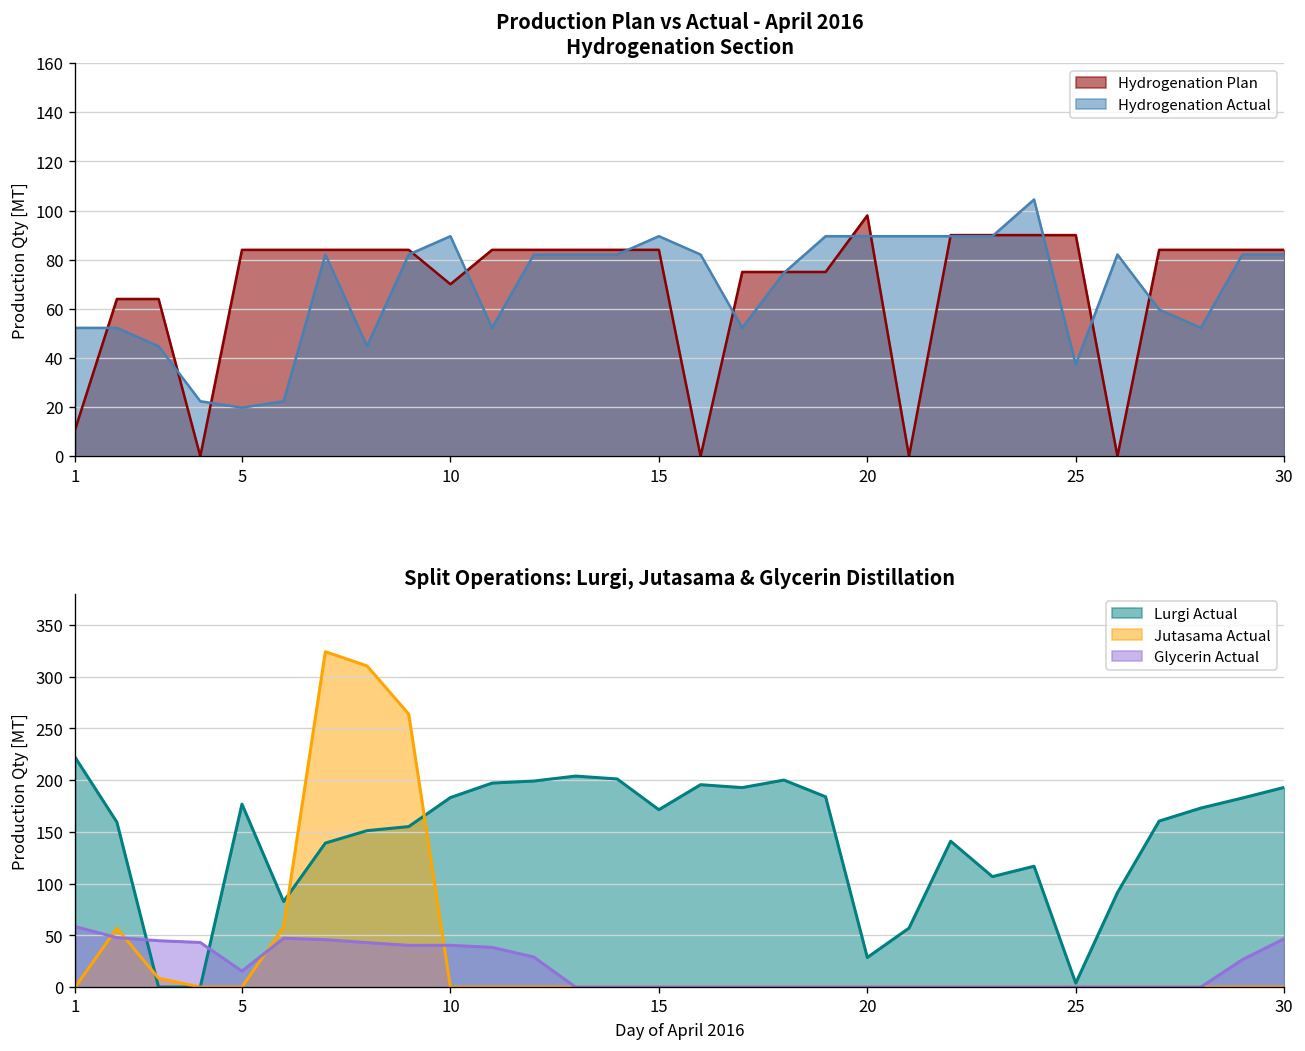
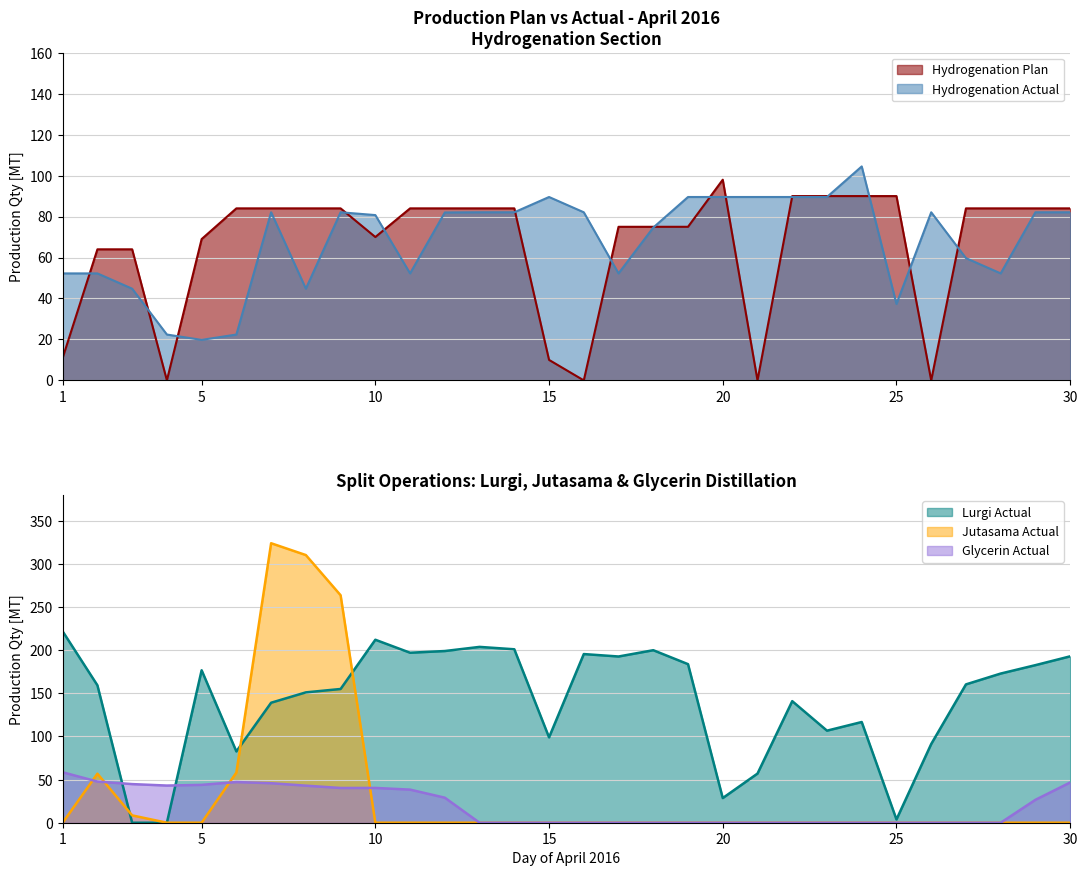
  {
    "Production Plan vs Actual - April 2016 Hydrogenation Section": {
      "Hydrogenation Plan": {
        "1": 11,
-       "5": 84,
+       "5": 69,
        "10": 70,
-       "15": 84,
+       "15": 10,
        "20": 98,
        "25": 90,
        "30": 84
      },
      "Hydrogenation Actual": {
        "1": 52,
        "5": 20,
-       "10": 90,
+       "10": 81,
        "15": 90,
        "20": 90,
        "25": 37,
        "30": 82
      }
    },
    "Split Operations: Lurgi, Jutasama & Glycerin Distillation": {
      "Lurgi Actual": {
        "1": 220,
        "5": 180,
-       "10": 180,
-       "15": 170,
+       "10": 210,
+       "15": 100,
        "20": 30,
        "25": 0,
        "30": 190
      },
      "Jutasama Actual": {
        "1": 0,
        "5": 0,
        "10": 0,
        "30": 0
      },
      "Glycerin Actual": {
        "1": 60,
-       "5": 20,
+       "5": 40,
        "10": 40,
        "30": 50
      }
    }
  }
